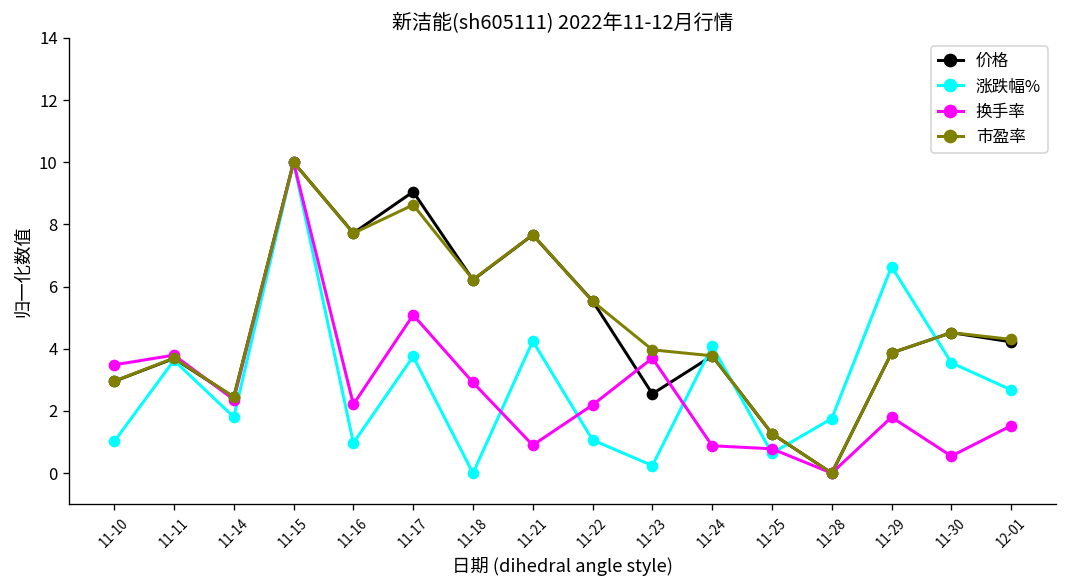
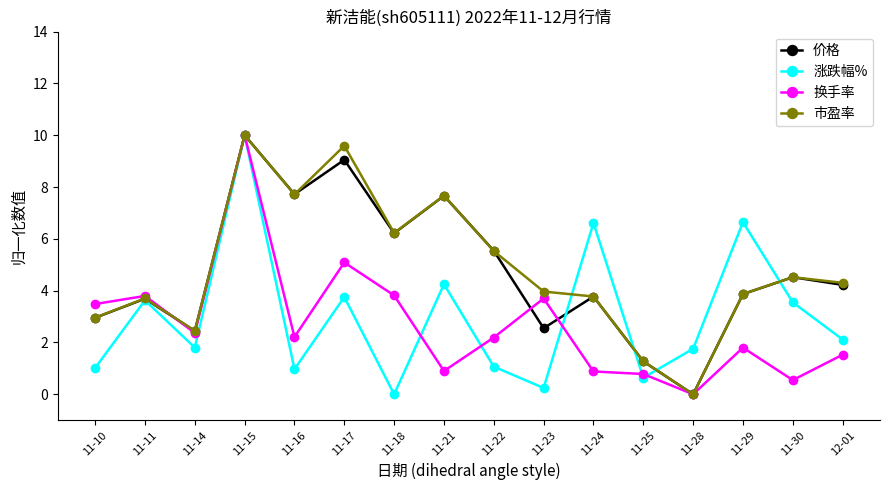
  {
    "价格": {
      "11-17": 9.1,
      "11-23": 2.6
    },
    "涨跌幅%": {
      "11-10": 1.0,
      "11-14": 1.8,
      "11-16": 1.0,
      "11-17": 3.8,
      "11-18": 0.0,
      "11-21": 4.2,
      "11-22": 1.1,
      "11-23": 0.2,
-     "11-24": 4.1,
+     "11-24": 6.6,
      "11-25": 0.6,
      "11-28": 1.8,
      "11-29": 6.6,
      "11-30": 3.5,
-     "12-01": 2.7
+     "12-01": 2.1
    },
    "换手率": {
      "11-10": 3.5,
      "11-16": 2.2,
      "11-17": 5.1,
-     "11-18": 2.9,
+     "11-18": 3.8,
      "11-21": 0.9,
      "11-22": 2.2,
      "11-23": 3.7,
      "11-24": 0.9,
      "11-25": 0.8,
      "11-29": 1.8,
      "11-30": 0.5,
      "12-01": 1.5
    },
    "市盈率": {
-     "11-17": 8.6,
+     "11-17": 9.6,
      "11-23": 4.0
    }
  }
